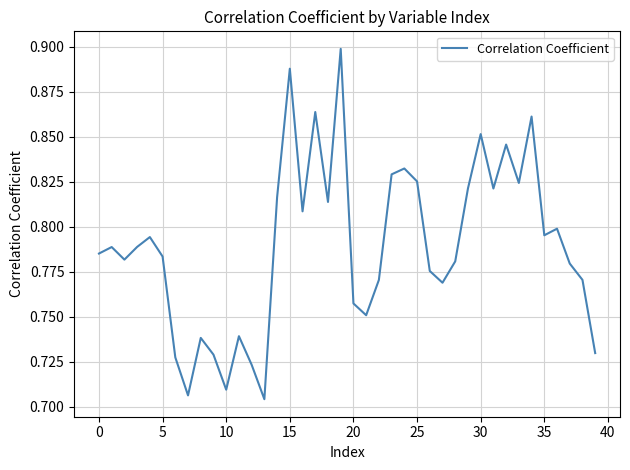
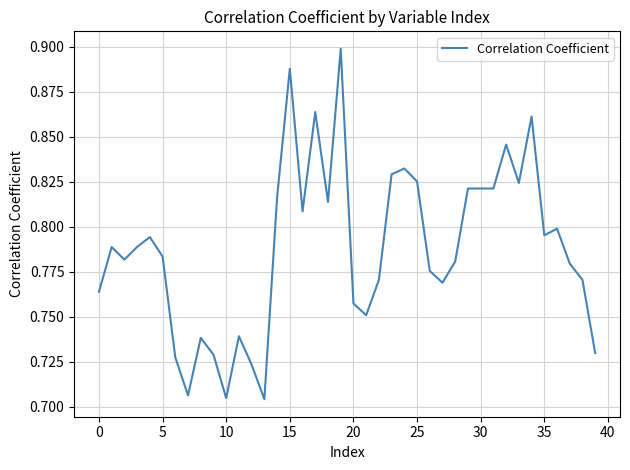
  {
-   "0": 0.785,
+   "0": 0.764,
    "5": 0.784,
-   "10": 0.710,
+   "10": 0.705,
    "15": 0.888,
    "20": 0.757,
    "25": 0.825,
-   "30": 0.852,
+   "30": 0.821,
    "35": 0.795
  }
